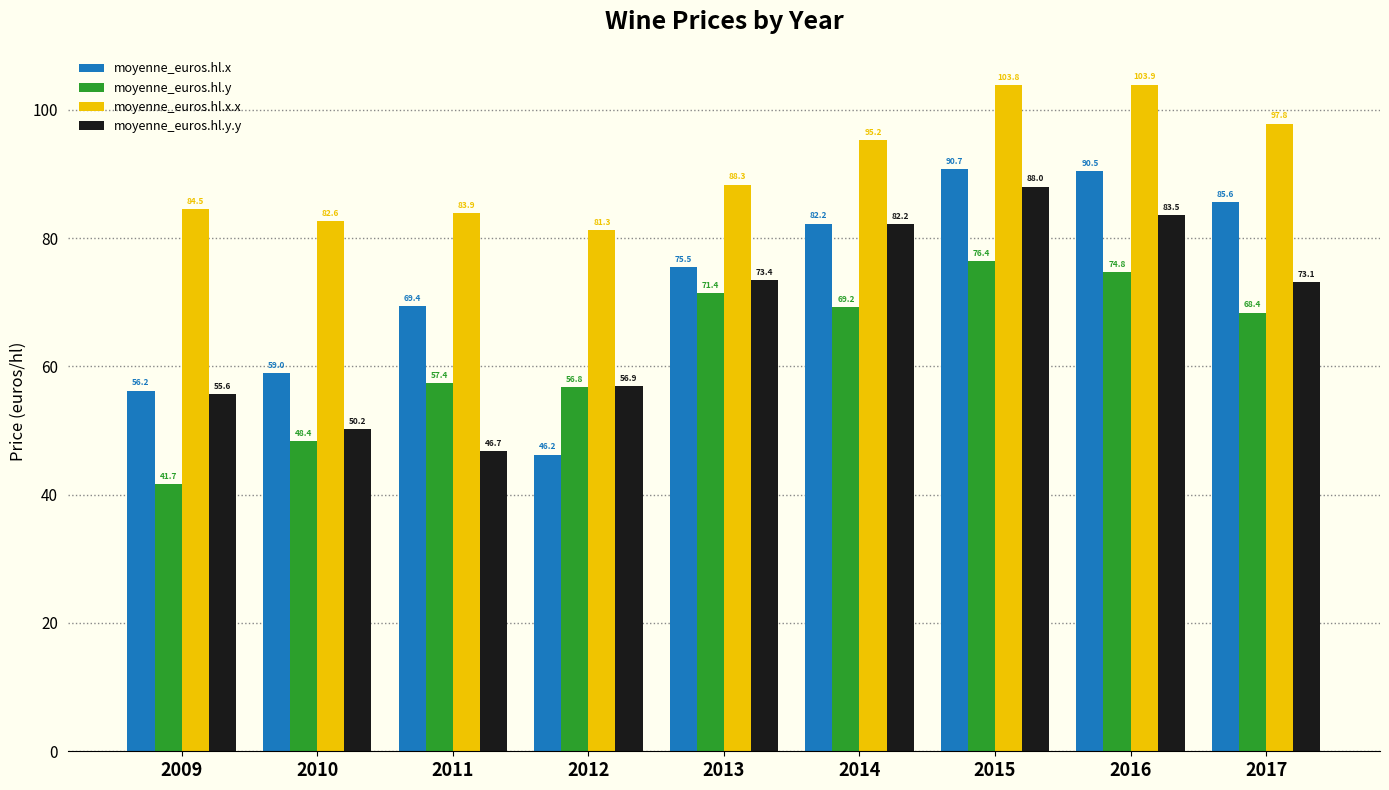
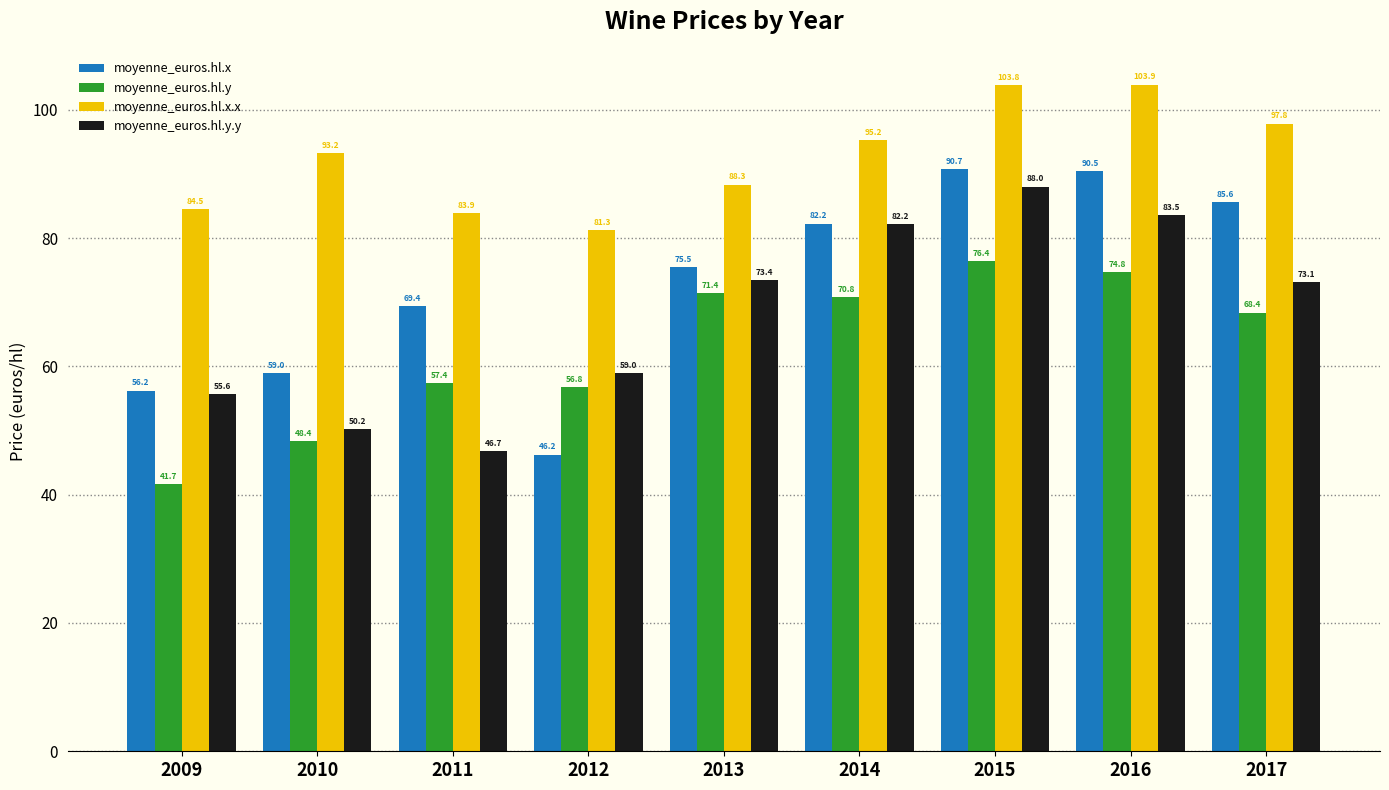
  {
    "moyenne_euros.hl.x": {
      "2009": 56.2,
      "2010": 59.0,
      "2011": 69.4,
      "2012": 46.2,
      "2013": 75.5,
      "2014": 82.2,
      "2015": 90.7,
      "2016": 90.5,
      "2017": 85.6
    },
    "moyenne_euros.hl.y": {
      "2009": 41.7,
      "2010": 48.4,
      "2011": 57.4,
      "2012": 56.8,
      "2013": 71.4,
-     "2014": 69.2,
+     "2014": 70.8,
      "2015": 76.4,
      "2016": 74.8,
      "2017": 68.4
    },
    "moyenne_euros.hl.x.x": {
      "2009": 84.5,
-     "2010": 82.6,
+     "2010": 93.2,
      "2011": 83.9,
      "2012": 81.3,
      "2013": 88.3,
      "2014": 95.2,
      "2015": 103.8,
      "2016": 103.9,
      "2017": 97.8
    },
    "moyenne_euros.hl.y.y": {
      "2009": 55.6,
      "2010": 50.2,
      "2011": 46.7,
-     "2012": 56.9,
+     "2012": 59.0,
      "2013": 73.4,
      "2014": 82.2,
      "2015": 88.0,
      "2016": 83.5,
      "2017": 73.1
    }
  }
